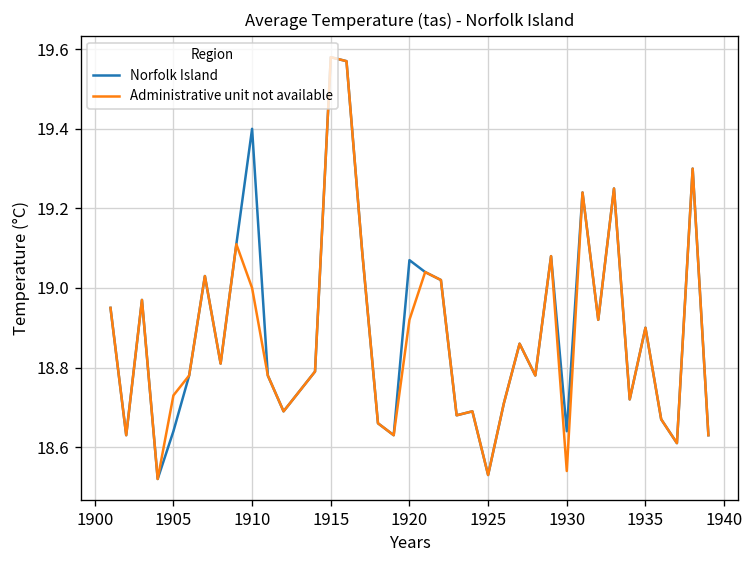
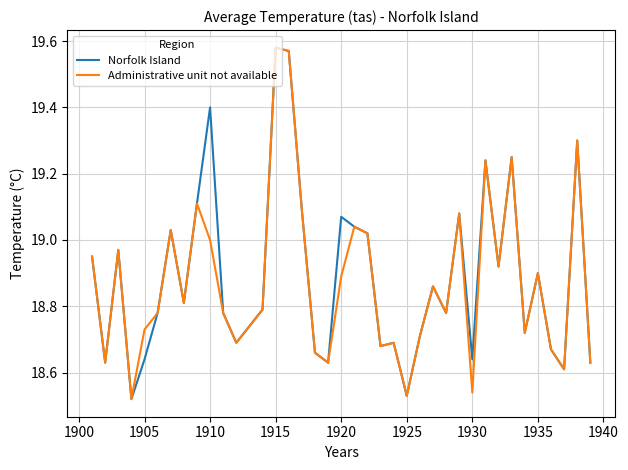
  {
    "Norfolk Island": {
      "1905": 18.64,
      "1910": 19.40,
      "1920": 19.07,
      "1930": 18.64
    },
    "Administrative unit not available": {
      "1905": 18.73,
      "1910": 19.00,
-     "1920": 18.92,
+     "1920": 18.89,
      "1930": 18.54
    }
  }
